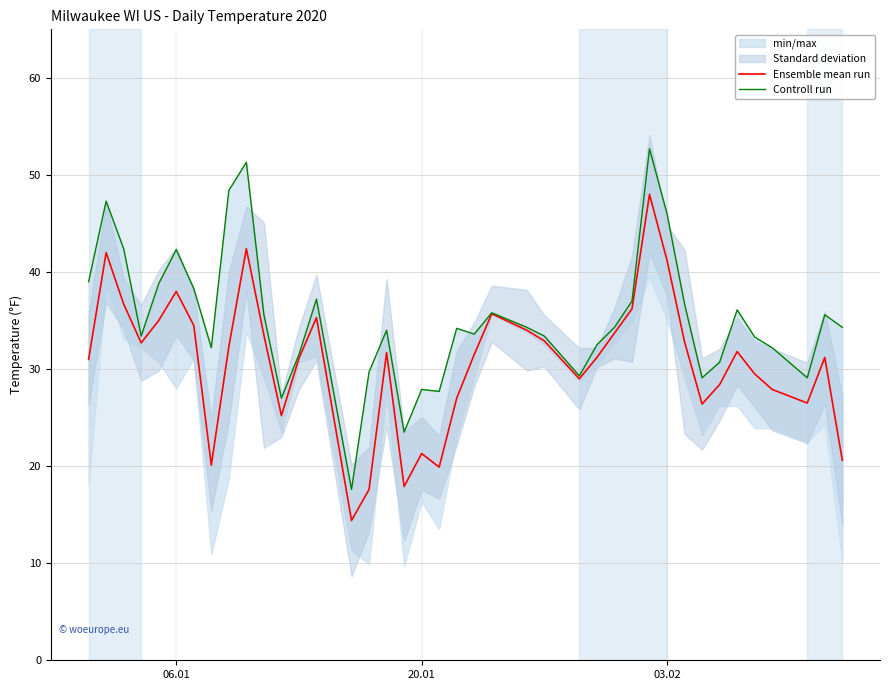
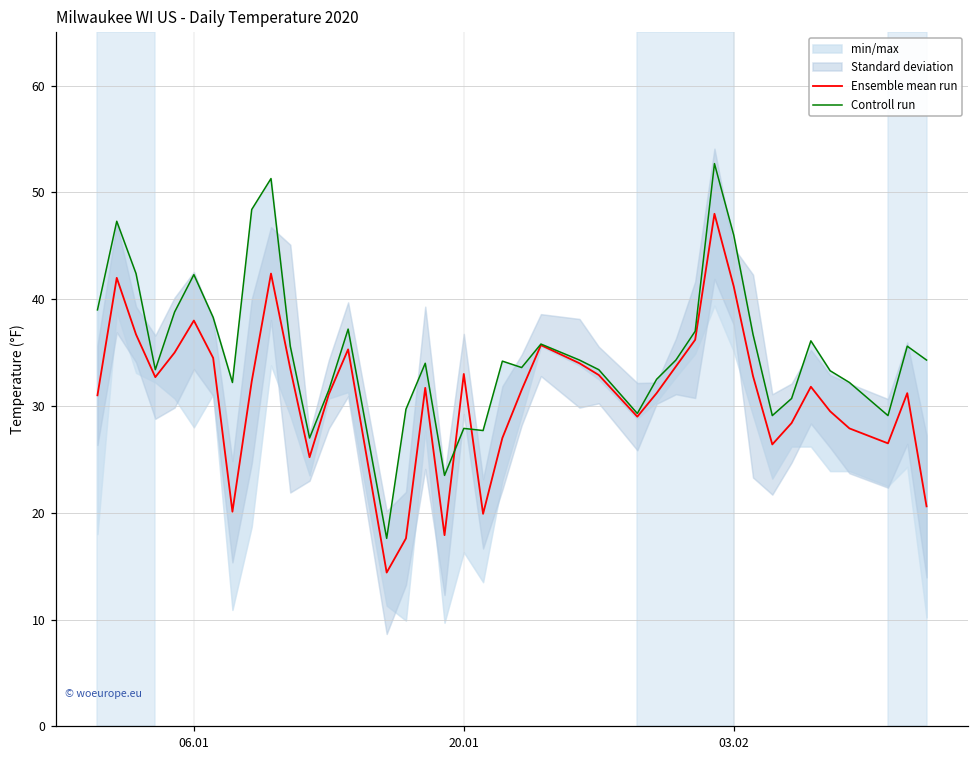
  {
    "Ensemble mean run": {
      "06.01": 38,
-     "20.01": 21,
+     "20.01": 33,
      "03.02": 41
    }
  }
